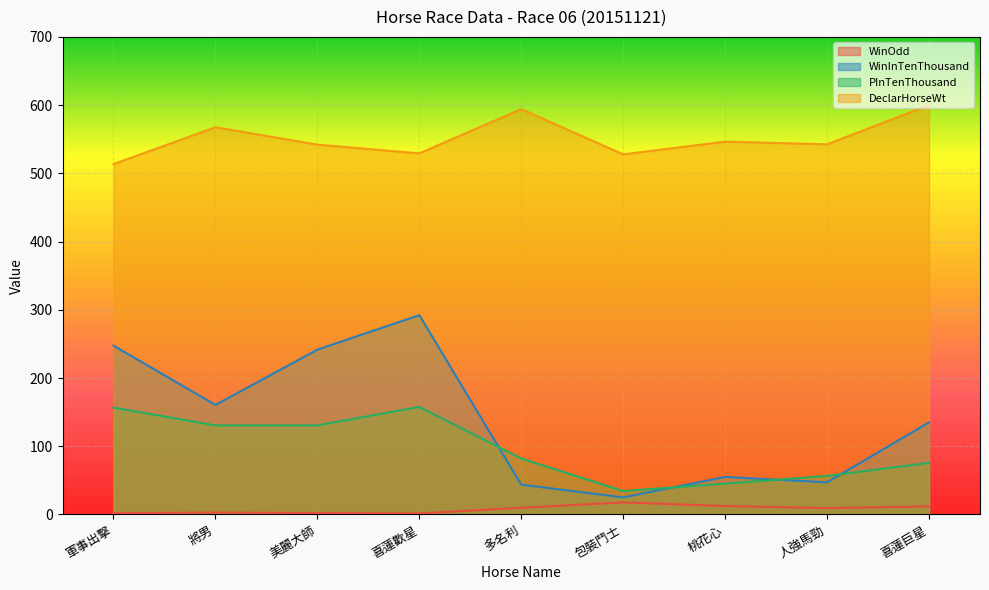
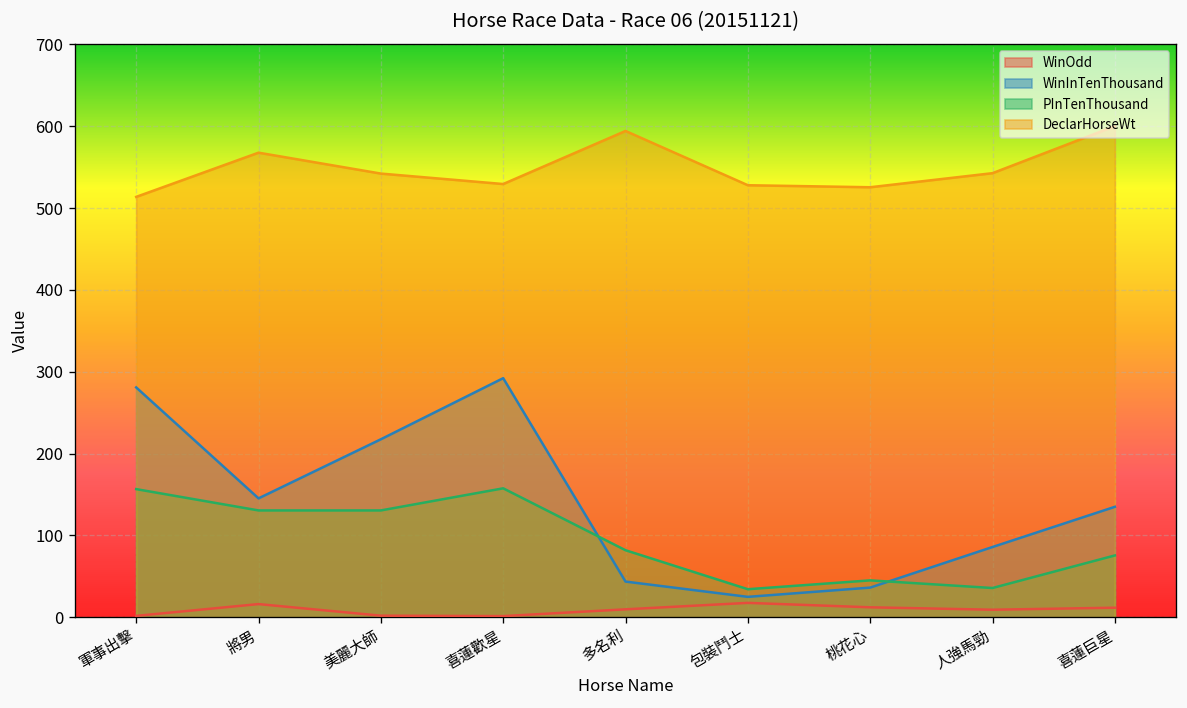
  {
    "WinOdd": {
      "軍事出擊": 0,
-     "將男": 0,
+     "將男": 20,
      "美麗大師": 0,
      "喜蓮歡星": 0,
      "多名利": 10,
      "包裝鬥士": 20,
      "桃花心": 10,
      "人強馬勁": 10,
      "喜蓮巨星": 10
    },
    "WinInTenThousand": {
-     "軍事出擊": 250,
-     "將男": 160,
-     "美麗大師": 240,
+     "軍事出擊": 280,
+     "將男": 150,
+     "美麗大師": 220,
      "喜蓮歡星": 290,
      "多名利": 40,
      "包裝鬥士": 30,
-     "桃花心": 50,
-     "人強馬勁": 50,
+     "桃花心": 40,
+     "人強馬勁": 90,
      "喜蓮巨星": 140
    },
    "PInTenThousand": {
      "軍事出擊": 160,
      "將男": 130,
      "美麗大師": 130,
      "喜蓮歡星": 160,
      "多名利": 80,
      "包裝鬥士": 30,
      "桃花心": 50,
-     "人強馬勁": 60,
+     "人強馬勁": 40,
      "喜蓮巨星": 80
    },
    "DeclarHorseWt": {
      "軍事出擊": 510,
      "將男": 570,
      "美麗大師": 540,
      "喜蓮歡星": 530,
      "多名利": 590,
      "包裝鬥士": 530,
-     "桃花心": 550,
+     "桃花心": 530,
      "人強馬勁": 540
    }
  }
